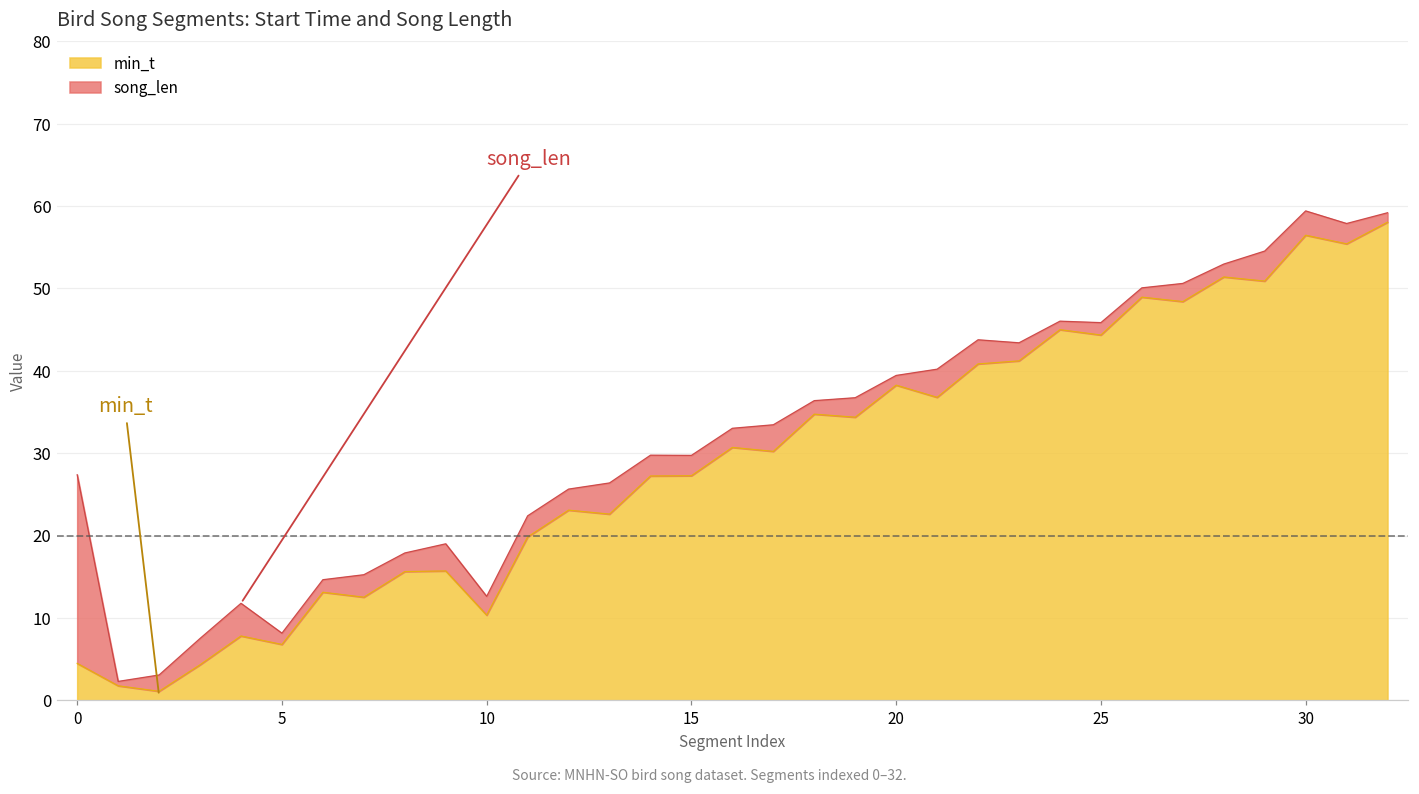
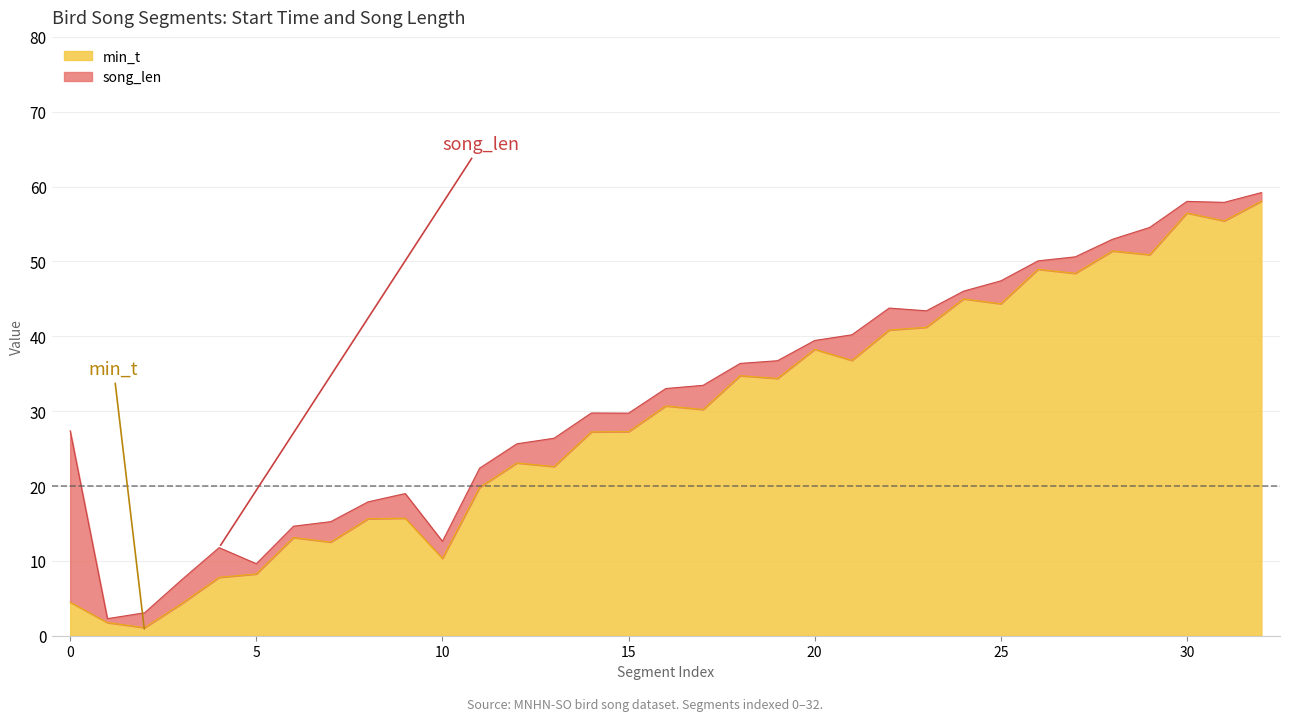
  {
    "min_t": {
      "0": 4,
-     "5": 7,
+     "5": 8,
      "10": 10,
      "15": 27,
      "20": 38,
      "25": 44,
      "30": 56
    },
    "song_len": {
      "0": 23,
      "5": 1,
      "10": 2,
      "15": 2,
      "20": 1,
-     "25": 2,
-     "30": 3
+     "25": 3,
+     "30": 2
    }
  }
